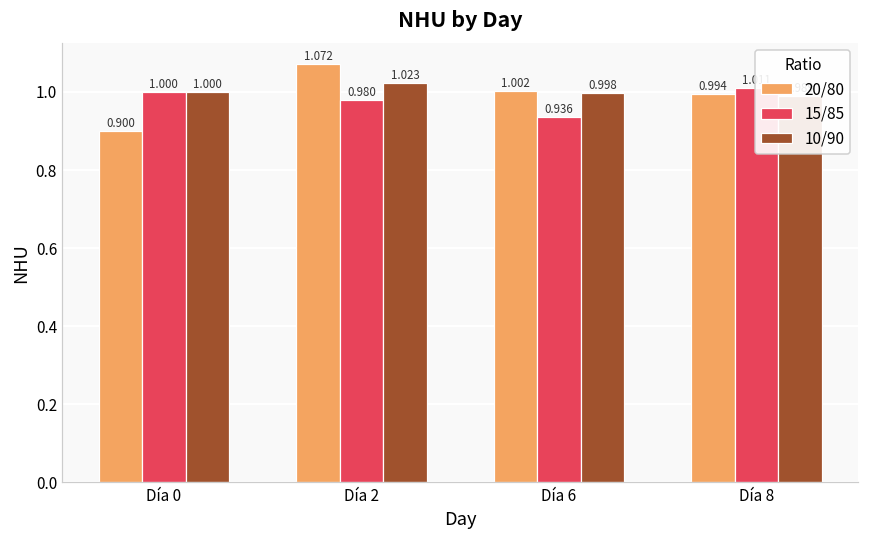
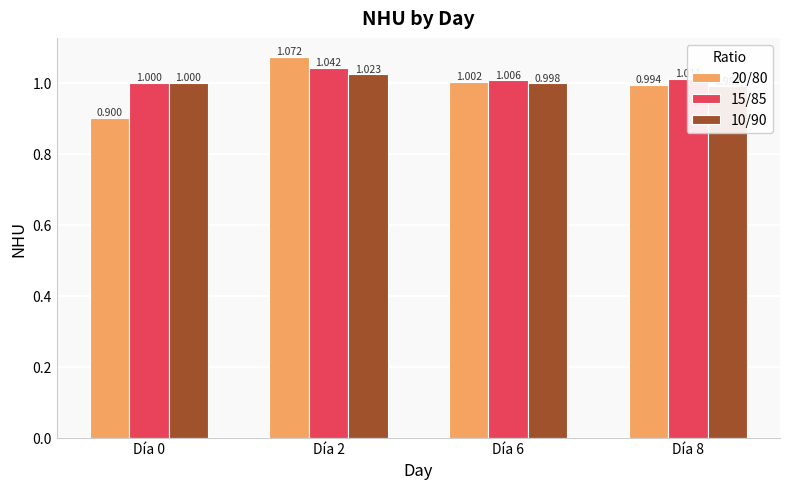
  {
    "20/80": {
      "Día 0": 0.900,
      "Día 2": 1.072,
      "Día 6": 1.002,
      "Día 8": 0.994
    },
    "15/85": {
      "Día 0": 1.000,
-     "Día 2": 0.980,
-     "Día 6": 0.936
+     "Día 2": 1.042,
+     "Día 6": 1.006
    },
    "10/90": {
      "Día 0": 1.000,
      "Día 2": 1.023,
      "Día 6": 0.998
    }
  }
